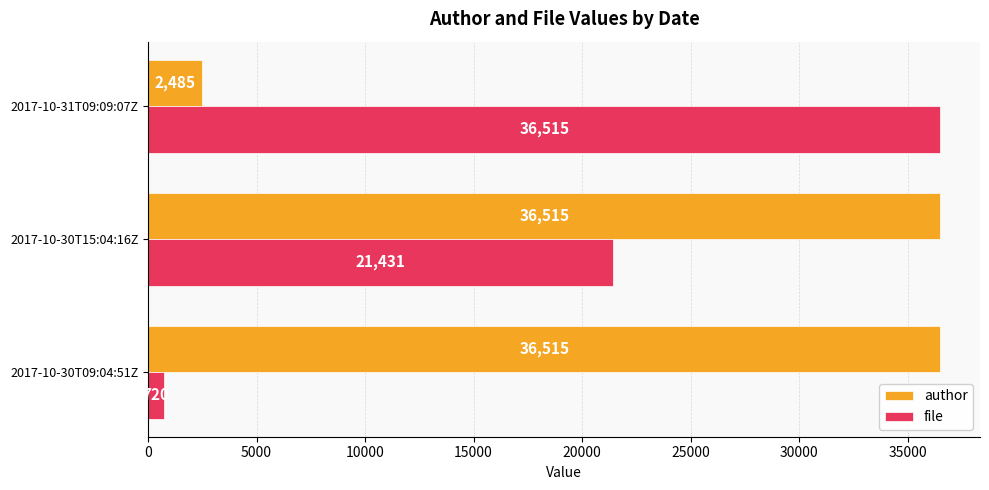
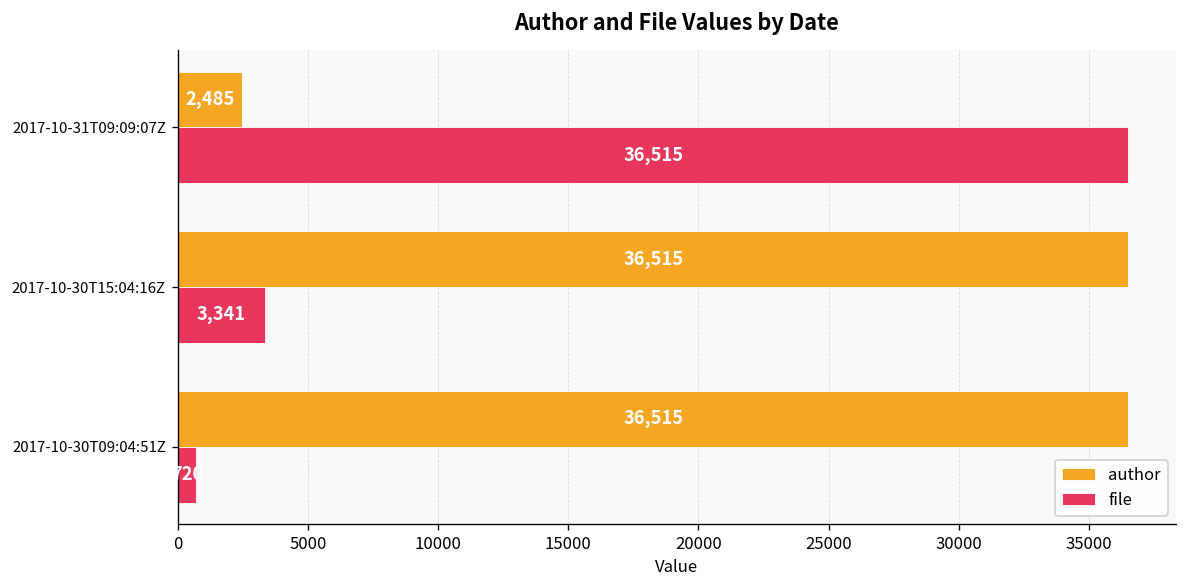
  {
    "author": {
      "2017-10-31T09:09:07Z": "2,485",
      "2017-10-30T15:04:16Z": "36,515",
      "2017-10-30T09:04:51Z": "36,515"
    },
    "file": {
      "2017-10-31T09:09:07Z": "36,515",
-     "2017-10-30T15:04:16Z": "21,431"
+     "2017-10-30T15:04:16Z": "3,341"
    }
  }
